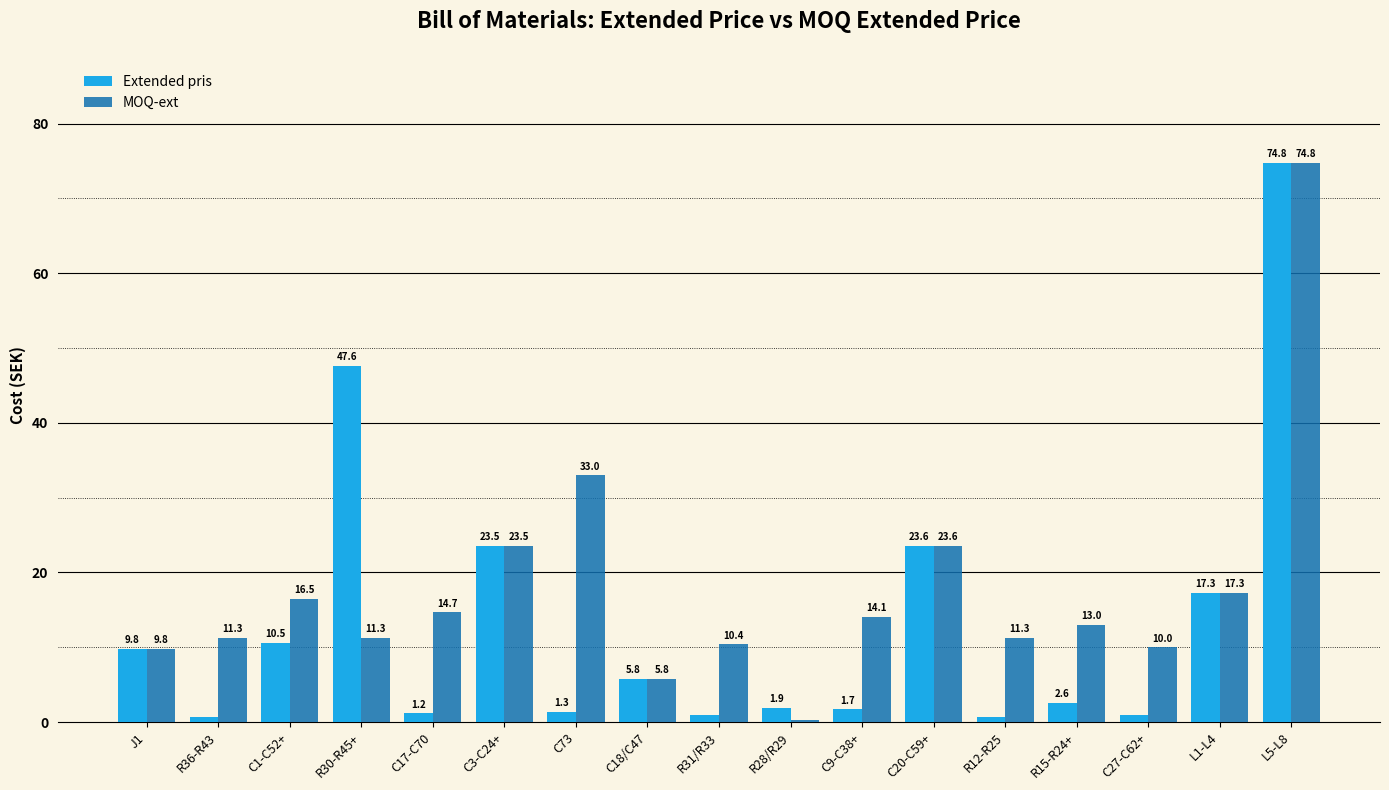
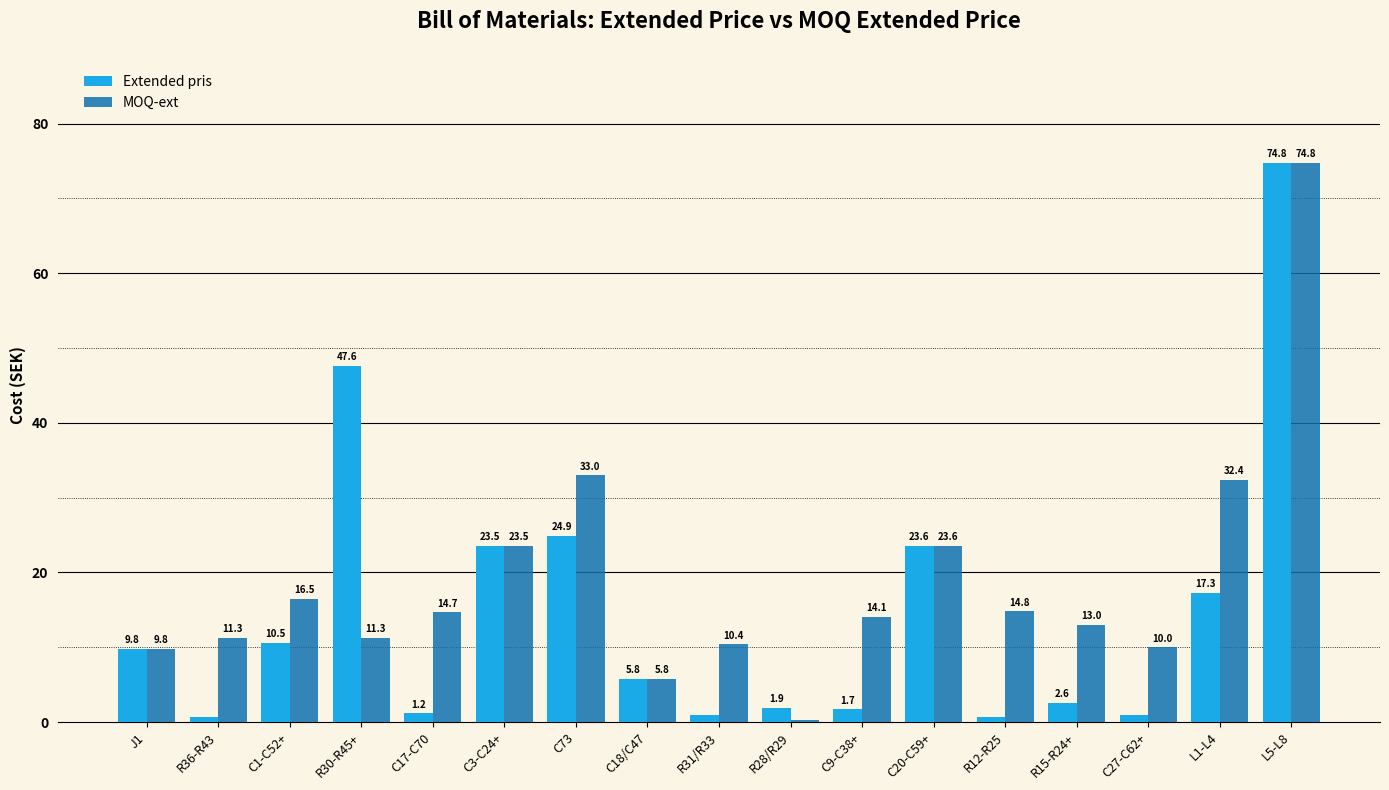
  {
    "Extended pris": {
      "J1": 9.8,
      "C1-C52+": 10.5,
      "R30-R45+": 47.6,
      "C17-C70": 1.2,
      "C3-C24+": 23.5,
-     "C73": 1.3,
+     "C73": 24.9,
      "C18/C47": 5.8,
      "R28/R29": 1.9,
      "C9-C38+": 1.7,
      "C20-C59+": 23.6,
      "R15-R24+": 2.6,
      "L1-L4": 17.3,
      "L5-L8": 74.8
    },
    "MOQ-ext": {
      "J1": 9.8,
      "R36-R43": 11.3,
      "C1-C52+": 16.5,
      "R30-R45+": 11.3,
      "C17-C70": 14.7,
      "C3-C24+": 23.5,
      "C73": 33.0,
      "C18/C47": 5.8,
      "R31/R33": 10.4,
      "C9-C38+": 14.1,
      "C20-C59+": 23.6,
-     "R12-R25": 11.3,
+     "R12-R25": 14.8,
      "R15-R24+": 13.0,
      "C27-C62+": 10.0,
-     "L1-L4": 17.3,
+     "L1-L4": 32.4,
      "L5-L8": 74.8
    }
  }
